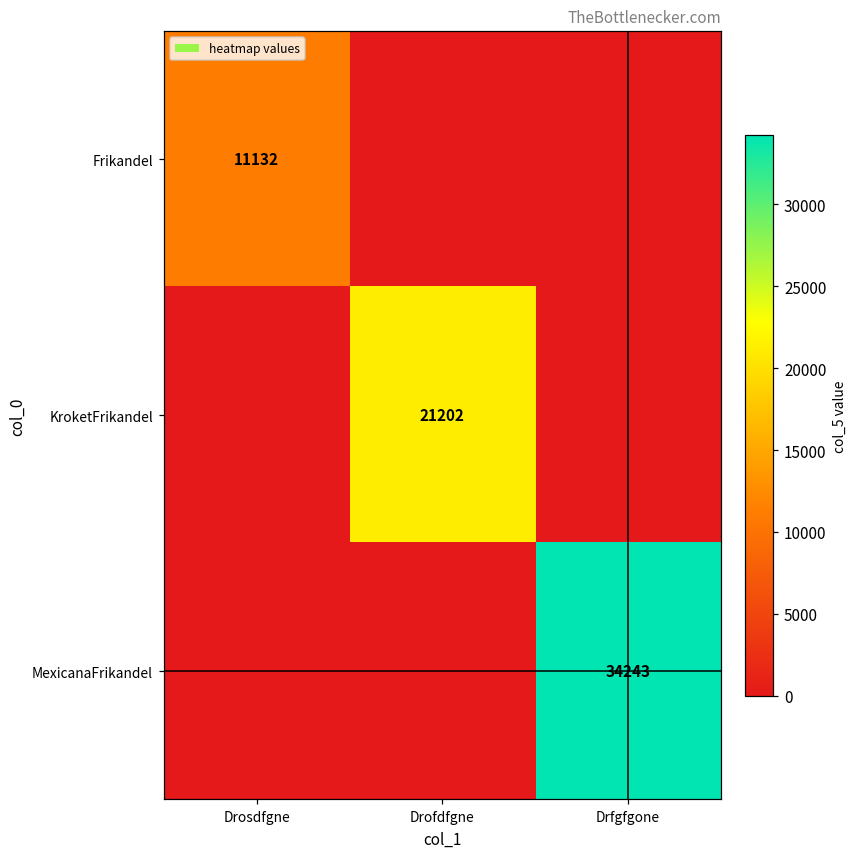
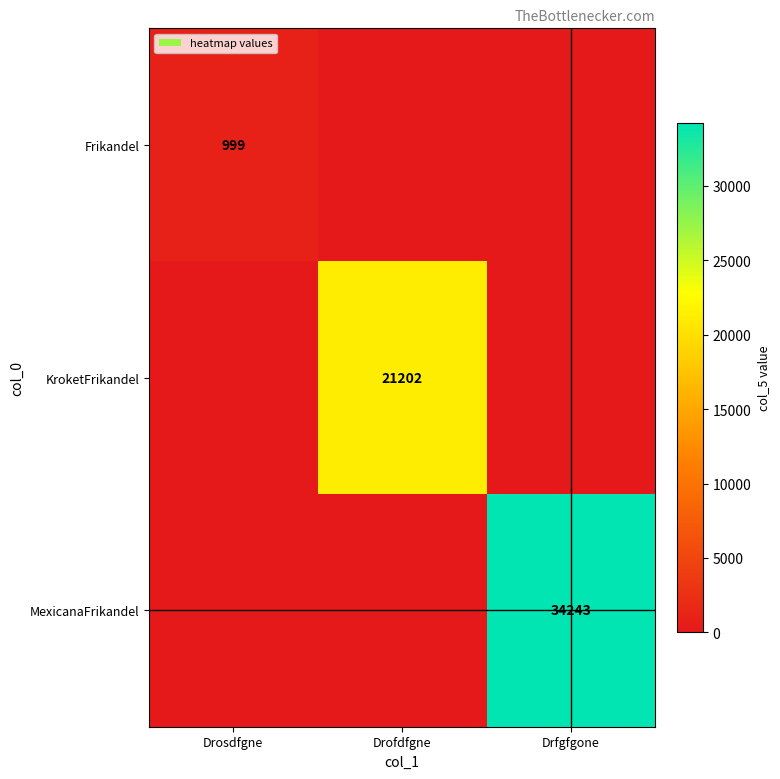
  {
    "Frikandel": {
-     "Drosdfgne": 11132
+     "Drosdfgne": 999
    },
    "KroketFrikandel": {
      "Drofdfgne": 21202
    },
    "MexicanaFrikandel": {
      "Drfgfgone": 34243
    }
  }
